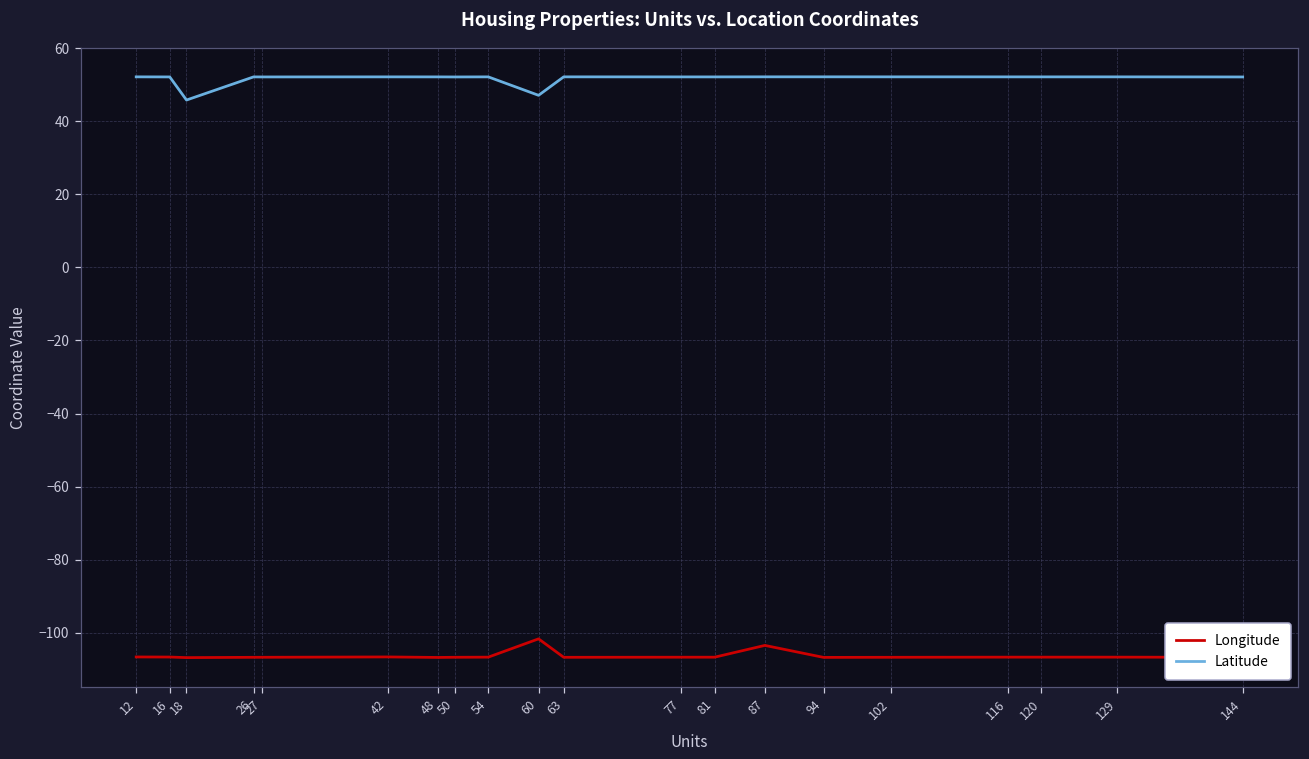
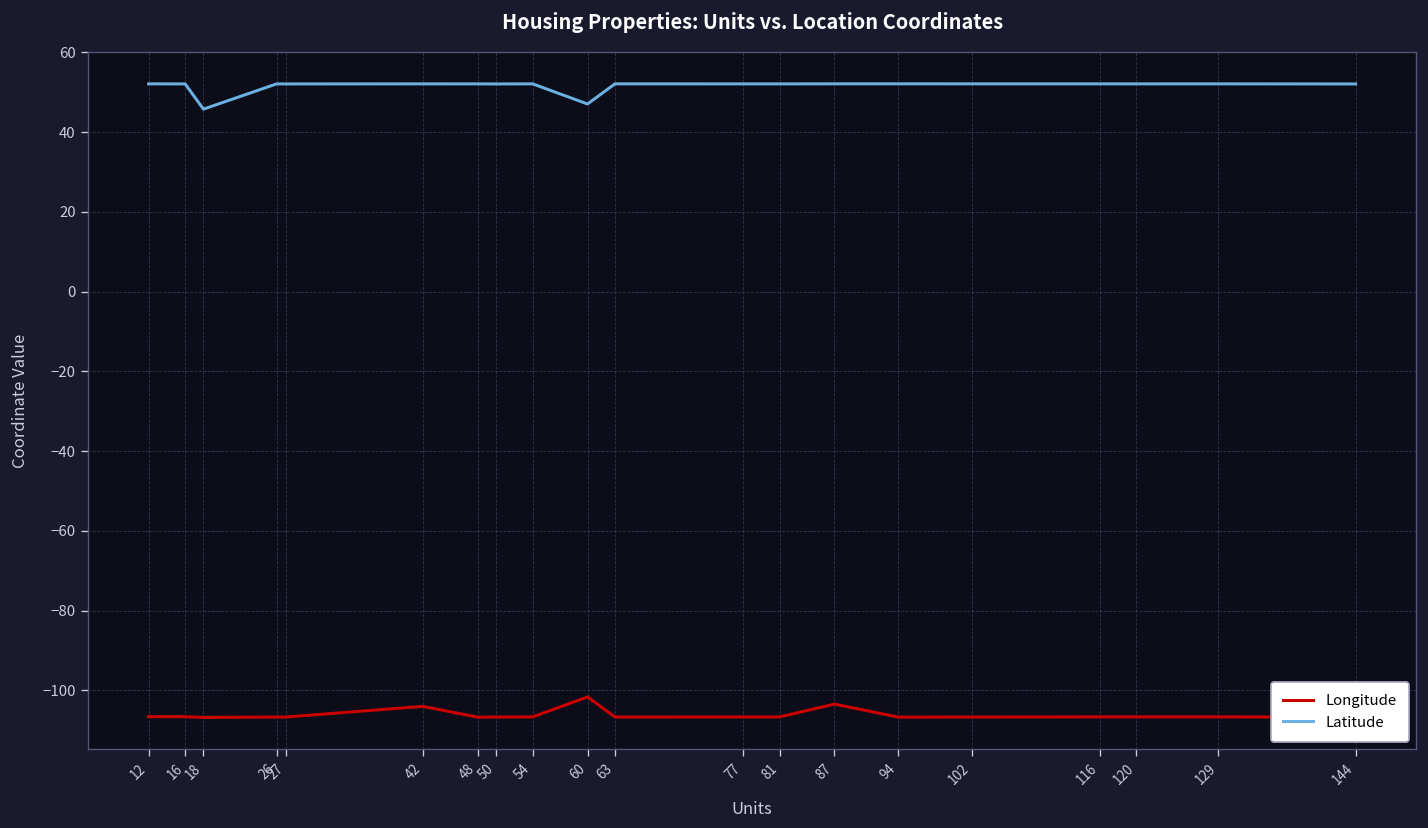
  {
    "Longitude": {
      "12": -107,
      "16": -107,
      "18": -107,
      "26": -107,
      "27": -107,
-     "42": -107,
+     "42": -104,
      "48": -107,
      "50": -107,
      "54": -107,
      "60": -102,
      "63": -107,
      "77": -107,
      "81": -107,
      "87": -103,
      "94": -107,
      "102": -107,
      "116": -107,
      "120": -107,
      "129": -107
    },
    "Latitude": {
      "12": 52,
      "16": 52,
      "18": 46,
      "26": 52,
      "27": 52,
      "42": 52,
      "48": 52,
      "50": 52,
      "54": 52,
      "60": 47,
      "63": 52,
      "77": 52,
      "81": 52,
      "87": 52,
      "94": 52,
      "102": 52,
      "116": 52,
      "120": 52,
      "129": 52,
      "144": 52
    }
  }
